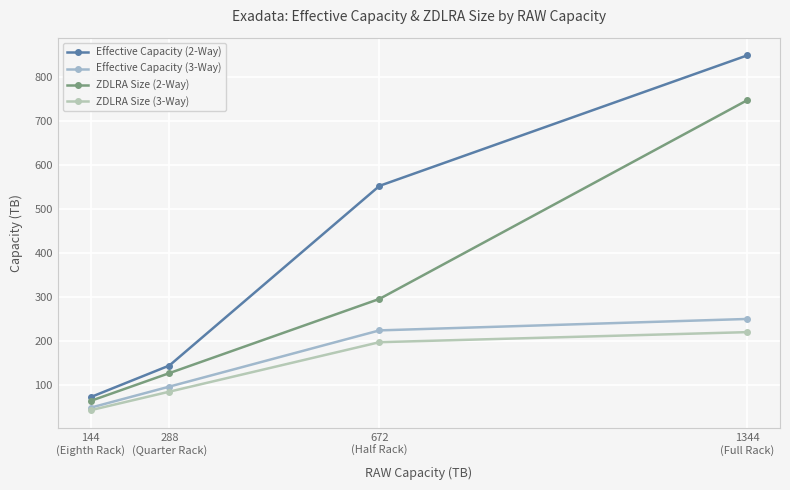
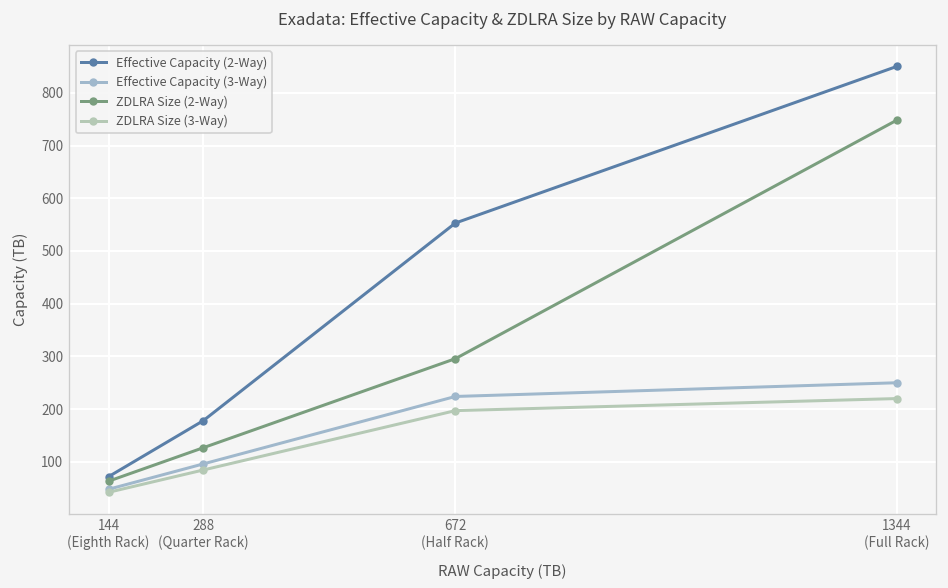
  {
    "Effective Capacity (2-Way)": {
      "144 (Eighth Rack)": 70,
-     "288 (Quarter Rack)": 140,
+     "288 (Quarter Rack)": 180,
      "672 (Half Rack)": 550,
      "1344 (Full Rack)": 850
    },
    "ZDLRA Size (2-Way)": {
      "144 (Eighth Rack)": 60,
      "288 (Quarter Rack)": 130,
      "672 (Half Rack)": 300,
      "1344 (Full Rack)": 750
    }
  }
